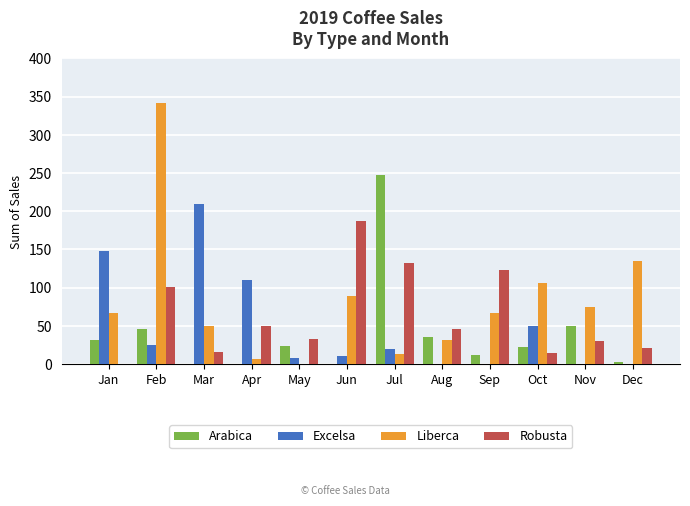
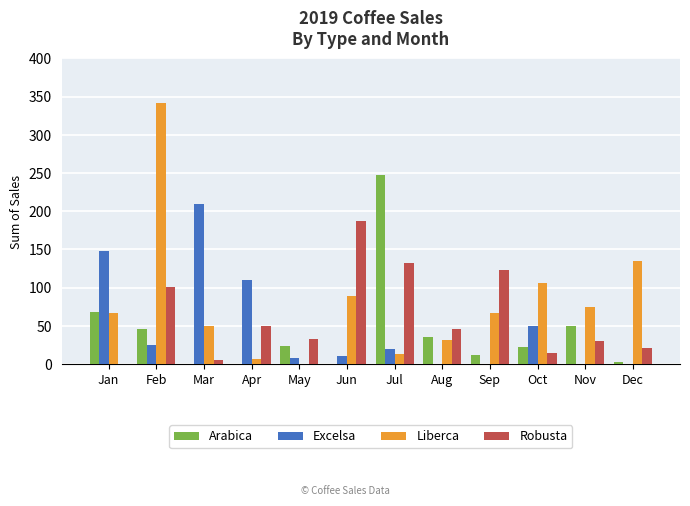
  {
    "Arabica": {
-     "Jan": 30,
+     "Jan": 70,
      "Feb": 50,
      "Mar": 0,
      "Apr": 0,
      "May": 20,
      "Jun": 0,
      "Jul": 250,
      "Aug": 40,
      "Sep": 10,
      "Oct": 20,
      "Nov": 50
    },
    "Excelsa": {
      "Jan": 150,
      "Feb": 20,
      "Mar": 210,
      "Apr": 110,
      "May": 10,
      "Jun": 10,
      "Jul": 20,
      "Aug": 0,
      "Sep": 0,
      "Oct": 50,
      "Nov": 0,
      "Dec": 0
    },
    "Liberca": {
      "Jan": 70,
      "Feb": 340,
      "Mar": 50,
      "Apr": 10,
      "May": 0,
      "Jun": 90,
      "Jul": 10,
      "Aug": 30,
      "Sep": 70,
      "Oct": 110,
      "Nov": 80,
      "Dec": 130
    },
    "Robusta": {
      "Jan": 0,
      "Feb": 100,
-     "Mar": 20,
+     "Mar": 10,
      "Apr": 50,
      "May": 30,
      "Jun": 190,
      "Jul": 130,
      "Aug": 50,
      "Sep": 120,
      "Oct": 20,
      "Nov": 30,
      "Dec": 20
    }
  }
